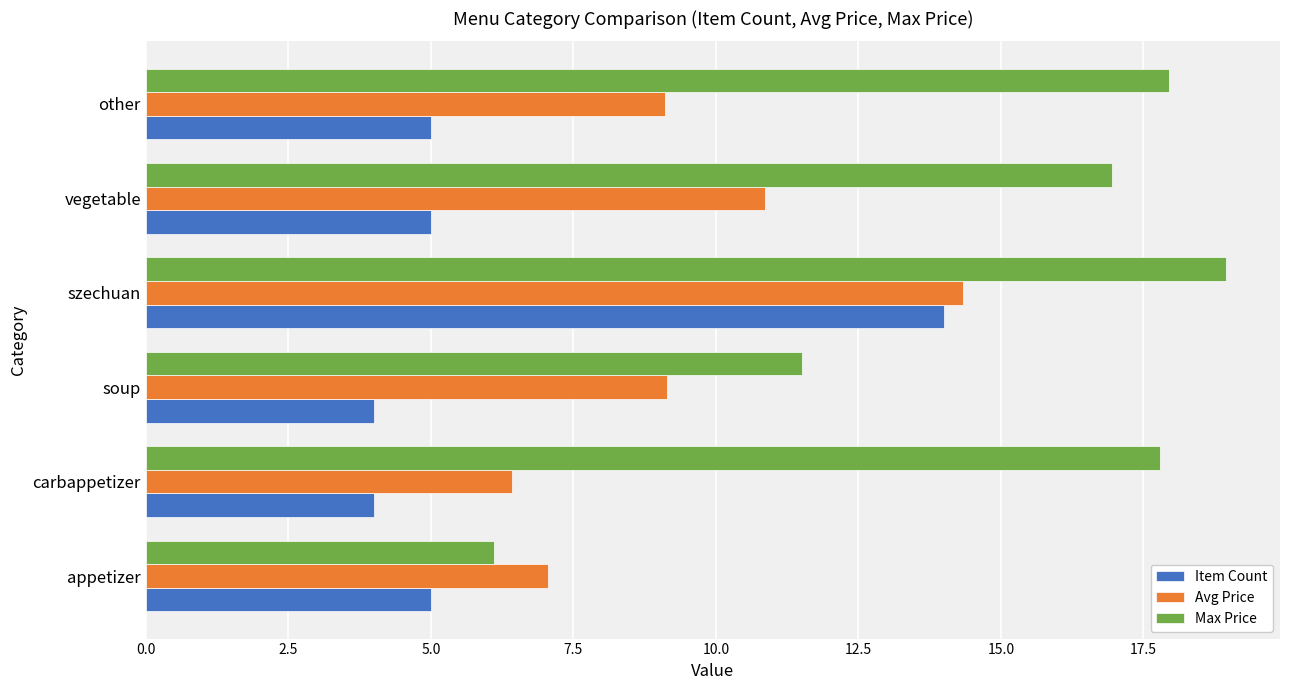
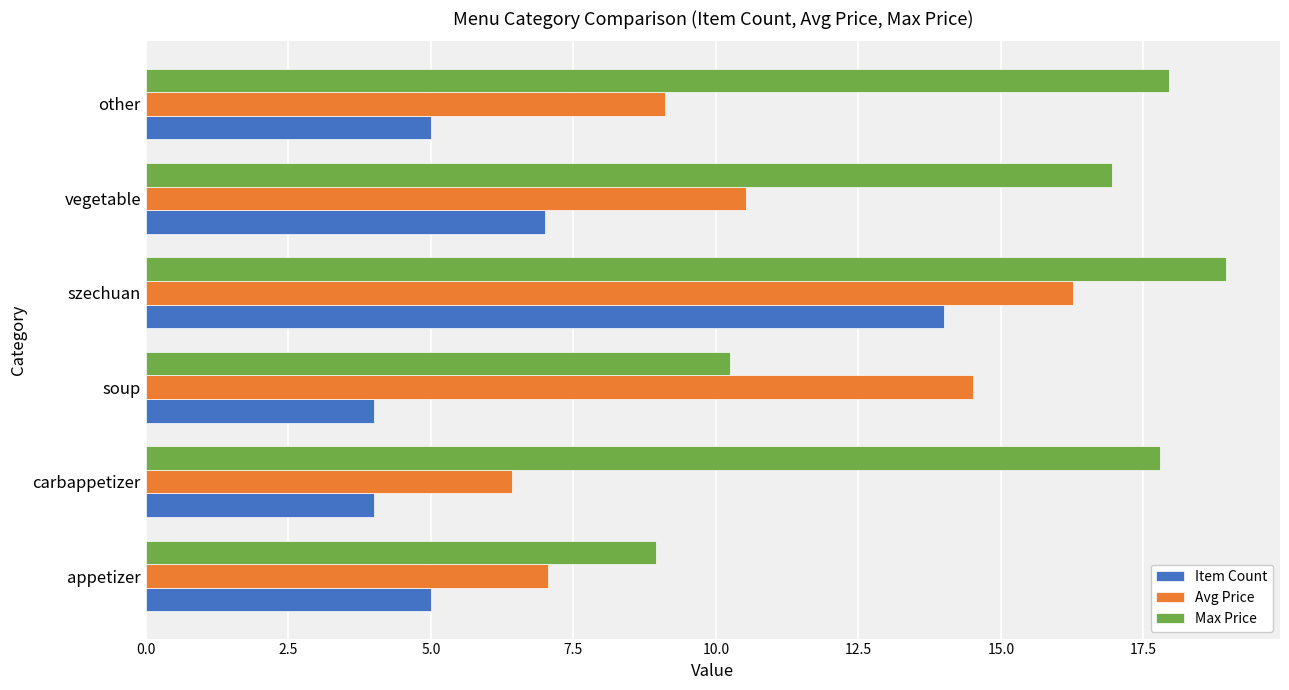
  {
    "Item Count": {
      "other": 5,
-     "vegetable": 5,
+     "vegetable": 7,
      "szechuan": 14,
      "soup": 4,
      "carbappetizer": 4,
      "appetizer": 5
    },
    "Avg Price": {
      "other": 9.1,
-     "vegetable": 10.9,
-     "szechuan": 14.3,
-     "soup": 9.2,
+     "vegetable": 10.5,
+     "szechuan": 16.3,
+     "soup": 14.5,
      "carbappetizer": 6.4,
      "appetizer": 7.1
    },
    "Max Price": {
      "other": 18.0,
      "vegetable": 17.0,
      "szechuan": 19.0,
-     "soup": 11.5,
+     "soup": 10.3,
      "carbappetizer": 17.8,
-     "appetizer": 6.1
+     "appetizer": 9.0
    }
  }
